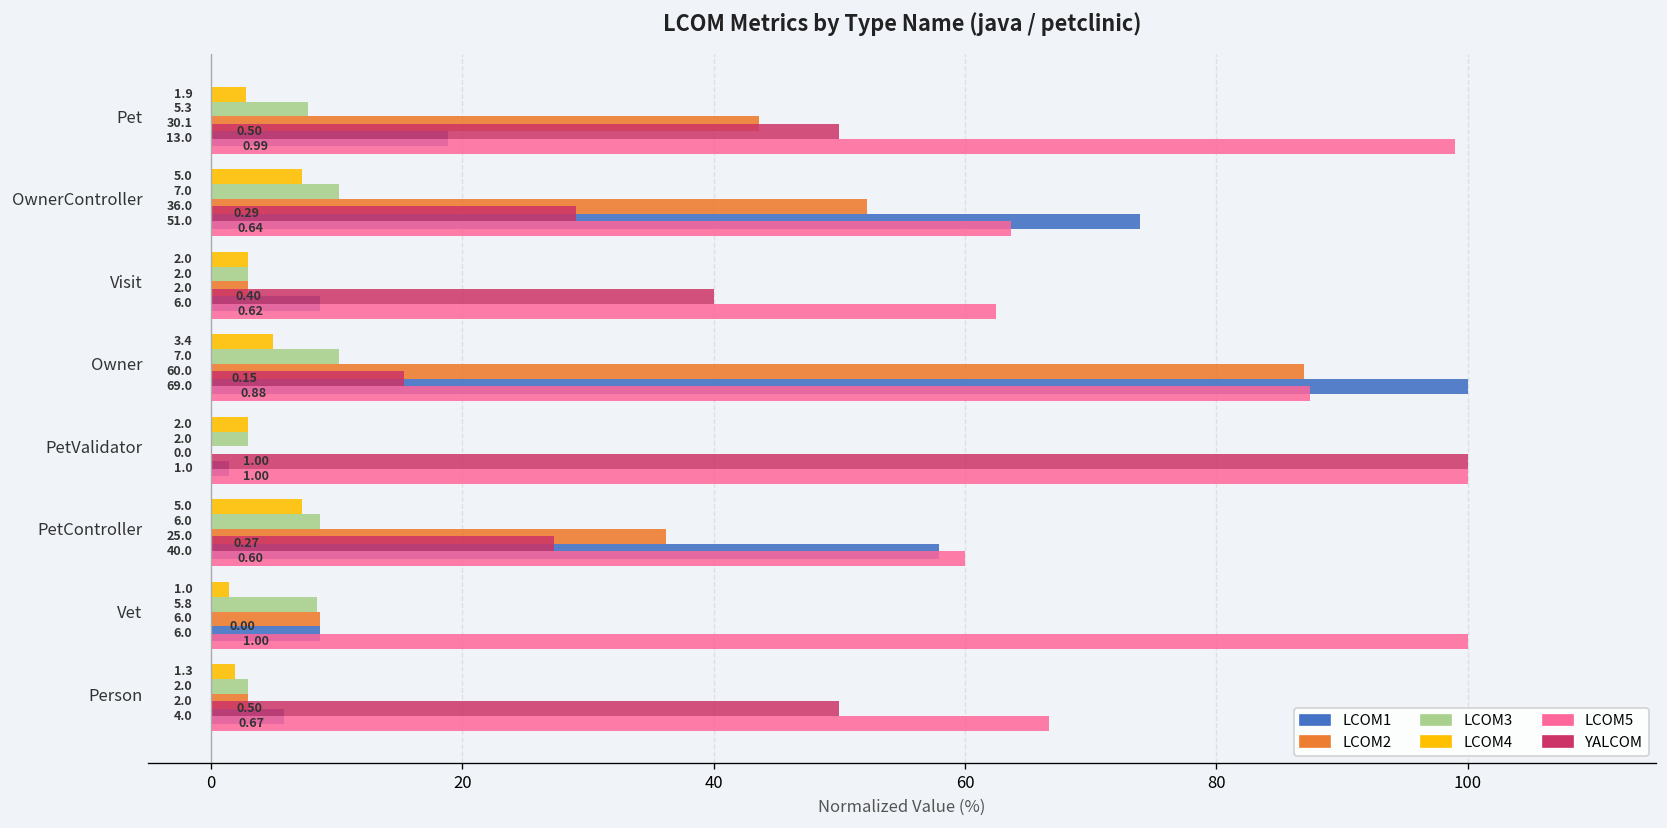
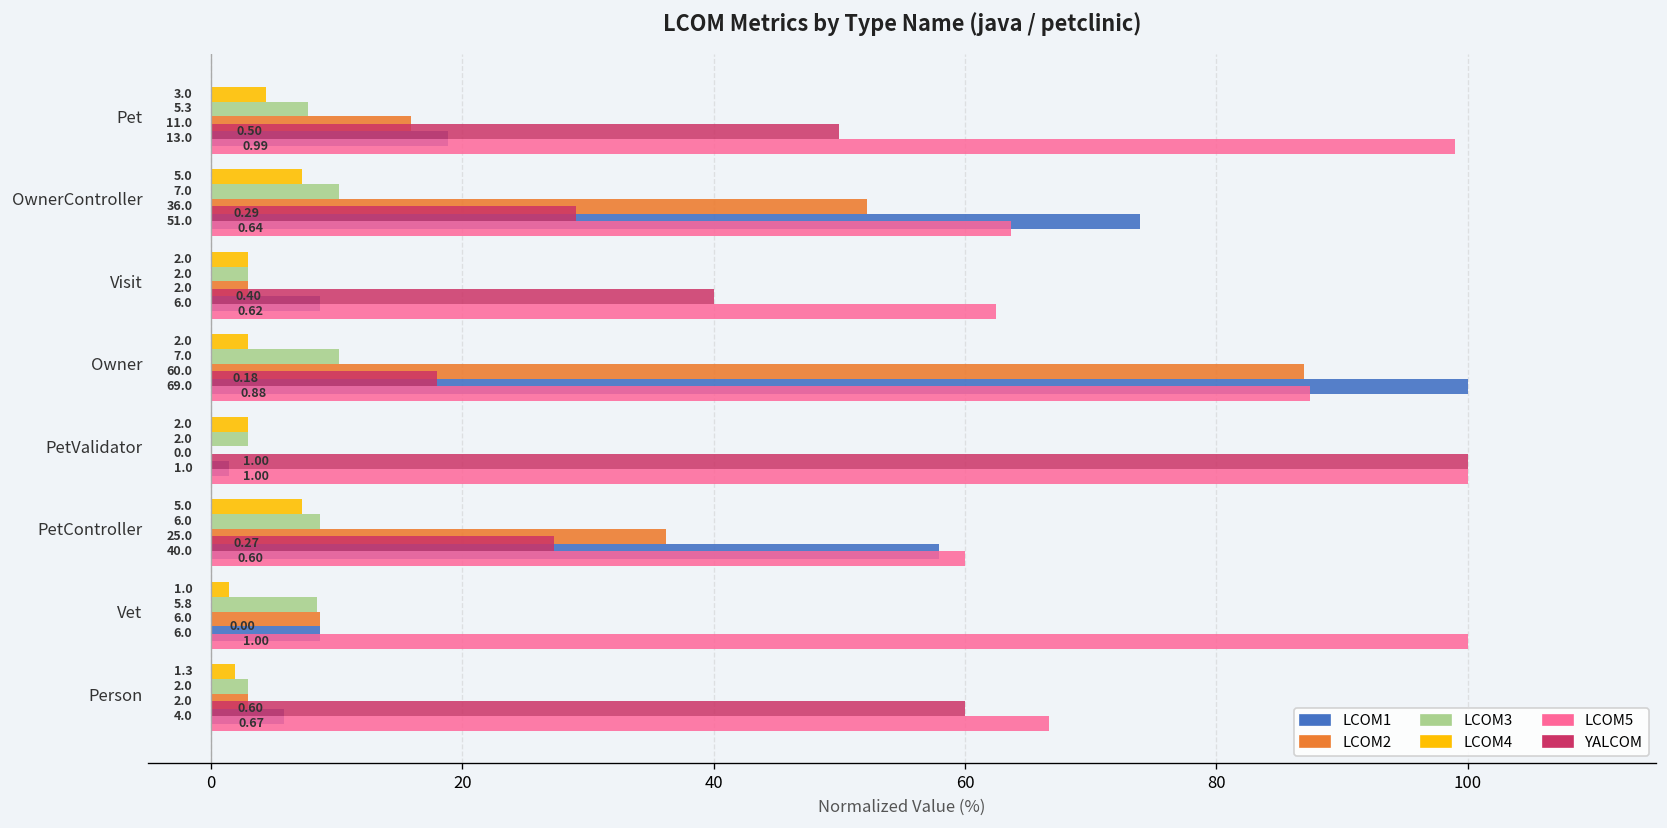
  {
    "LCOM1": {
      "OwnerController": 73.9,
      "Owner": 100.0,
      "PetValidator": 1.4
    },
    "LCOM2": {
-     "Pet": 30.1,
+     "Pet": 11.0,
      "PetValidator": 0.0
    },
    "LCOM3": {
      "Pet": 7.7,
      "OwnerController": 10.1,
      "Visit": 2.9,
      "Owner": 10.1,
      "PetValidator": 2.9,
      "PetController": 8.7,
      "Vet": 8.4,
      "Person": 2.9
    },
    "LCOM4": {
-     "Pet": 1.9,
-     "Owner": 3.4
+     "Pet": 3.0,
+     "Owner": 2.0
    },
    "LCOM5": {
      "Pet": 99.0,
      "Visit": 62.5,
      "PetController": 60.0,
      "Vet": 100.0,
      "Person": 66.7
    },
    "YALCOM": {
-     "Owner": 0.15,
+     "Owner": 0.18,
      "Vet": 0.00,
-     "Person": 0.50
+     "Person": 0.60
    }
  }
